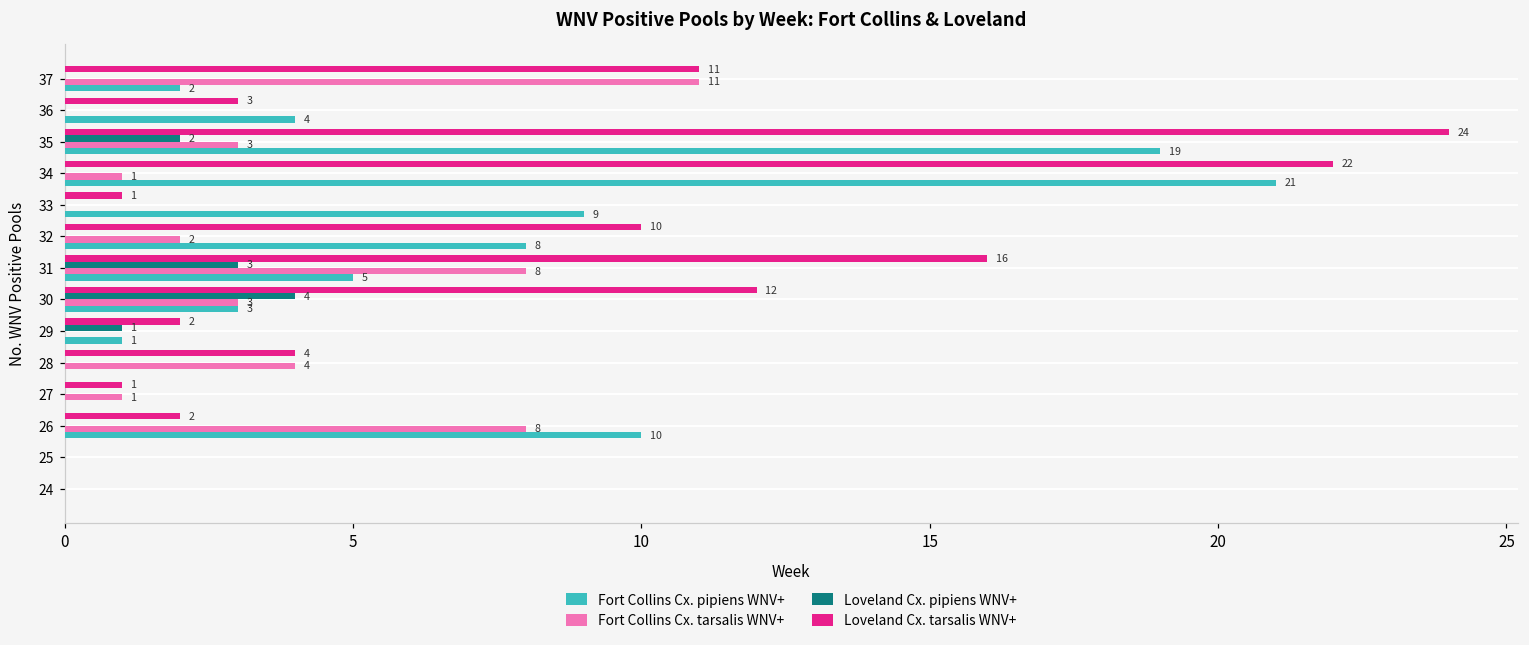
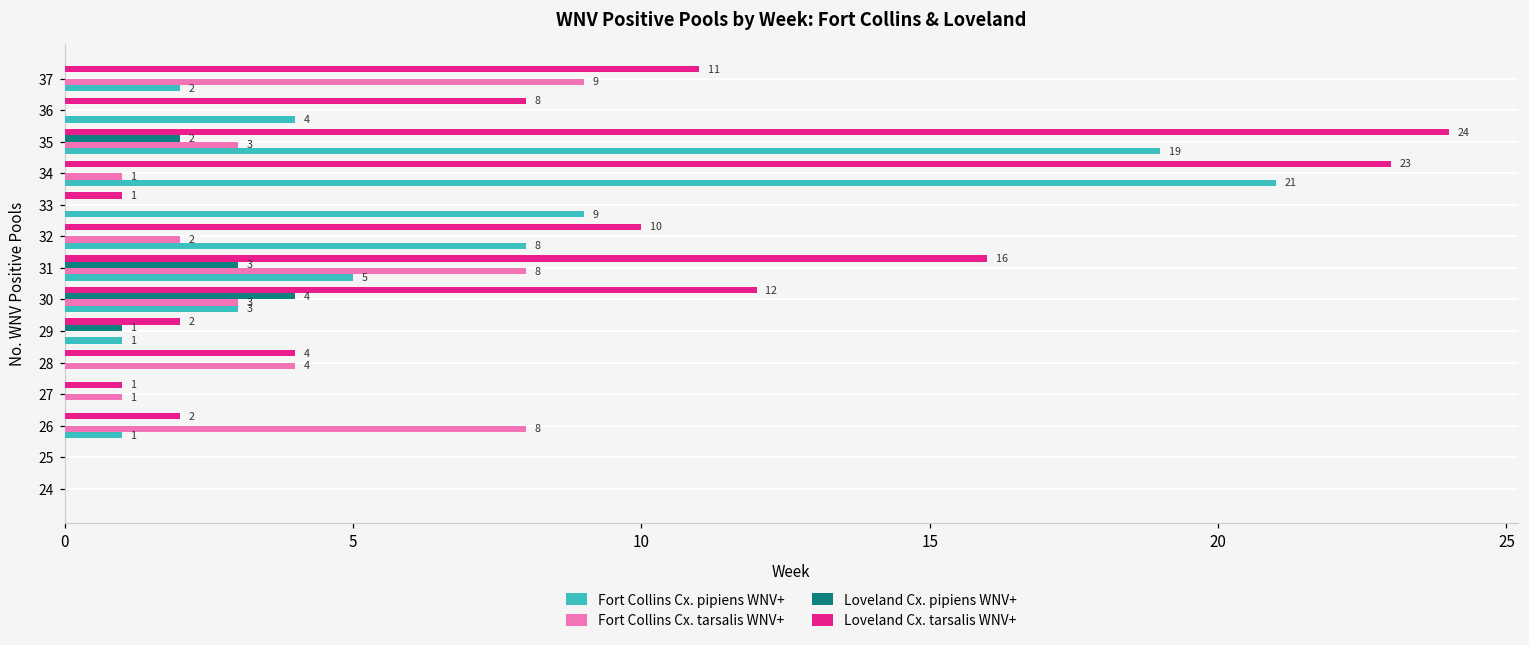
  {
    "Fort Collins Cx. pipiens WNV+": {
      "37": 2,
      "36": 4,
      "35": 19,
      "34": 21,
      "33": 9,
      "32": 8,
      "31": 5,
      "29": 1,
-     "26": 10
+     "26": 1
    },
    "Fort Collins Cx. tarsalis WNV+": {
-     "37": 11,
+     "37": 9,
      "35": 3,
      "34": 1,
      "32": 2,
      "31": 8,
      "28": 4,
      "27": 1,
      "26": 8
    },
    "Loveland Cx. pipiens WNV+": {
      "35": 2,
      "31": 3,
      "30": 4,
      "29": 1
    },
    "Loveland Cx. tarsalis WNV+": {
      "37": 11,
-     "36": 3,
+     "36": 8,
      "35": 24,
-     "34": 22,
+     "34": 23,
      "33": 1,
      "32": 10,
      "31": 16,
      "30": 12,
      "29": 2,
      "28": 4,
      "27": 1,
      "26": 2
    }
  }
